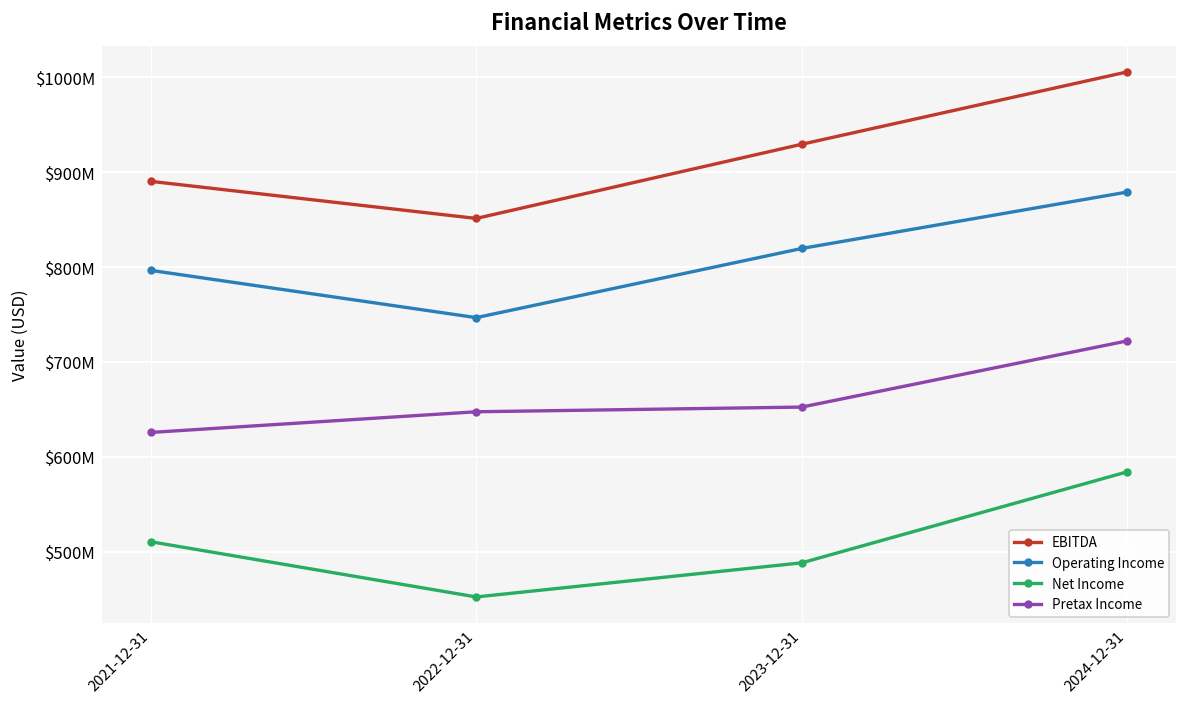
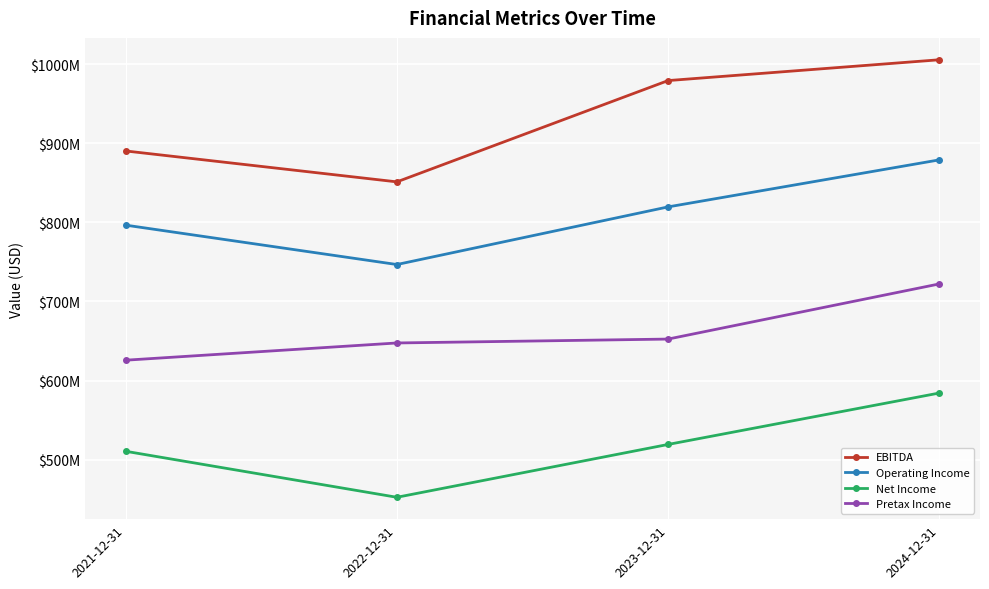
  {
    "EBITDA": {
      "2021-12-31": "$890000000",
      "2022-12-31": "$850000000",
-     "2023-12-31": "$930000000",
+     "2023-12-31": "$980000000",
      "2024-12-31": "$1010000000"
    },
    "Operating Income": {
      "2021-12-31": "$800000000",
      "2022-12-31": "$750000000",
      "2023-12-31": "$820000000",
      "2024-12-31": "$880000000"
    },
    "Net Income": {
      "2021-12-31": "$510000000",
      "2022-12-31": "$450000000",
-     "2023-12-31": "$490000000",
+     "2023-12-31": "$520000000",
      "2024-12-31": "$580000000"
    },
    "Pretax Income": {
      "2021-12-31": "$630000000",
      "2022-12-31": "$650000000",
      "2023-12-31": "$650000000",
      "2024-12-31": "$720000000"
    }
  }
